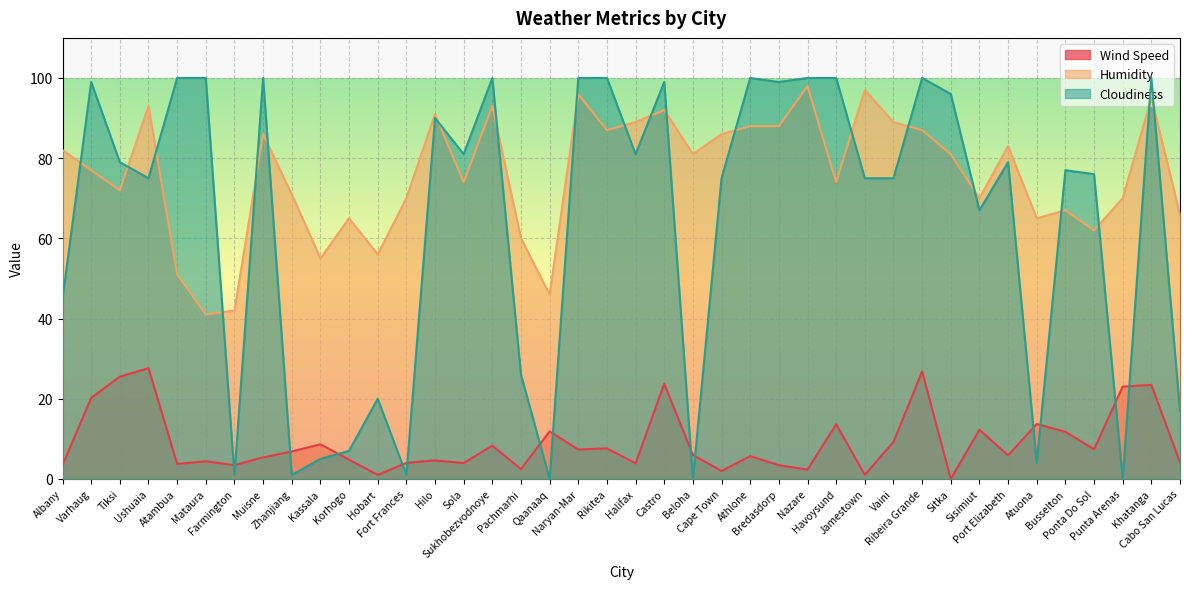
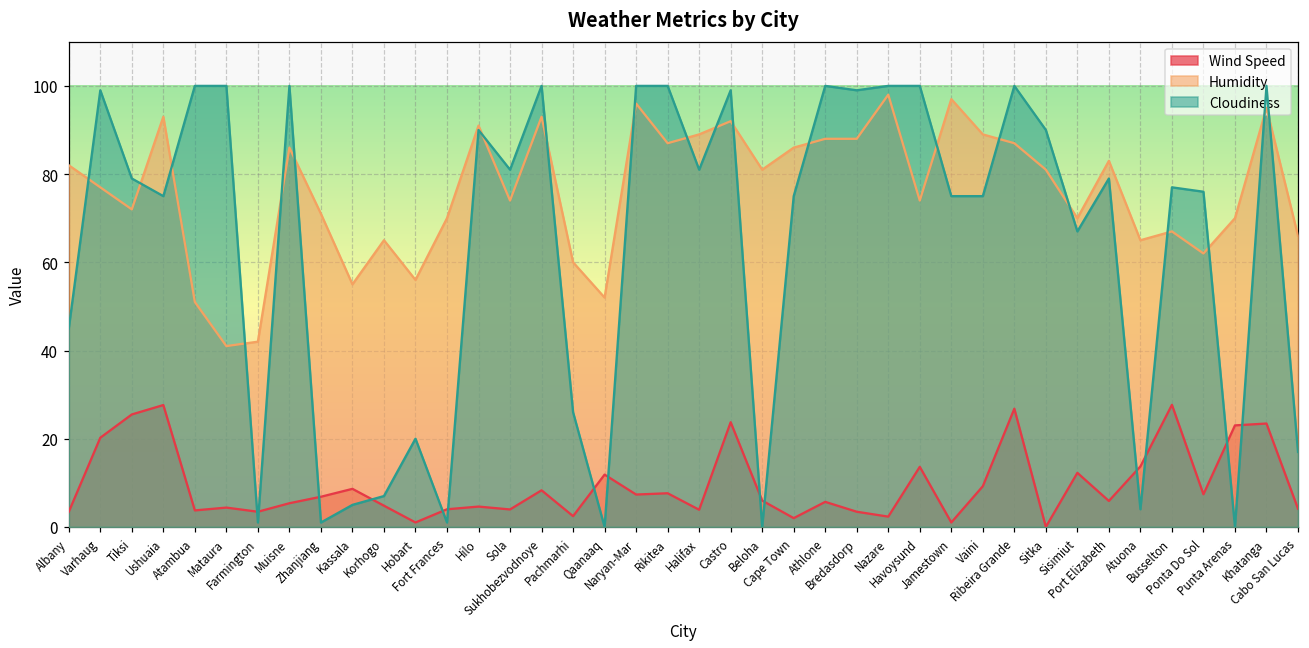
  {
    "Wind Speed": {
      "Albany": 3,
      "Varhaug": 20,
      "Tiksi": 26,
      "Ushuaia": 28,
      "Atambua": 4,
      "Mataura": 4,
      "Farmington": 3,
      "Muisne": 5,
      "Zhanjiang": 7,
      "Kassala": 9,
      "Korhogo": 5,
      "Hobart": 1,
      "Fort Frances": 4,
      "Hilo": 5,
      "Sola": 4,
      "Sukhobezvodnoye": 8,
      "Pachmarhi": 2,
      "Qaanaaq": 12,
      "Naryan-Mar": 7,
      "Rikitea": 8,
      "Halifax": 4,
      "Castro": 24,
      "Beloha": 6,
      "Cape Town": 2,
      "Athlone": 6,
      "Bredasdorp": 3,
      "Nazare": 2,
      "Havoysund": 14,
      "Jamestown": 1,
      "Vaini": 9,
      "Ribeira Grande": 27,
      "Sitka": 0,
      "Sisimiut": 12,
      "Port Elizabeth": 6,
      "Atuona": 14,
-     "Busselton": 12,
+     "Busselton": 28,
      "Ponta Do Sol": 7,
      "Punta Arenas": 23,
      "Khatanga": 23,
      "Cabo San Lucas": 4
    },
    "Humidity": {
      "Albany": 82,
      "Varhaug": 77,
      "Tiksi": 72,
      "Ushuaia": 93,
      "Atambua": 51,
      "Mataura": 41,
      "Farmington": 42,
      "Muisne": 86,
      "Zhanjiang": 71,
      "Kassala": 55,
      "Korhogo": 65,
      "Hobart": 56,
      "Fort Frances": 70,
      "Hilo": 91,
      "Sola": 74,
      "Sukhobezvodnoye": 93,
      "Pachmarhi": 60,
-     "Qaanaaq": 46,
+     "Qaanaaq": 52,
      "Naryan-Mar": 96,
      "Rikitea": 87,
      "Halifax": 89,
      "Castro": 92,
      "Beloha": 81,
      "Cape Town": 86,
      "Athlone": 88,
      "Bredasdorp": 88,
      "Nazare": 98,
      "Havoysund": 74,
      "Jamestown": 97,
      "Vaini": 89,
      "Ribeira Grande": 87,
      "Sitka": 81,
      "Sisimiut": 70,
      "Port Elizabeth": 83,
      "Atuona": 65,
      "Busselton": 67,
      "Ponta Do Sol": 62,
      "Punta Arenas": 70,
      "Cabo San Lucas": 66
    },
    "Cloudiness": {
      "Albany": 45,
      "Varhaug": 99,
      "Tiksi": 79,
      "Ushuaia": 75,
      "Atambua": 100,
      "Mataura": 100,
      "Farmington": 1,
      "Muisne": 100,
      "Zhanjiang": 1,
      "Kassala": 5,
      "Korhogo": 7,
      "Hobart": 20,
      "Fort Frances": 1,
      "Hilo": 90,
      "Sola": 81,
      "Sukhobezvodnoye": 100,
      "Pachmarhi": 26,
      "Qaanaaq": 0,
      "Naryan-Mar": 100,
      "Rikitea": 100,
      "Halifax": 81,
      "Castro": 99,
      "Beloha": 0,
      "Cape Town": 75,
      "Athlone": 100,
      "Bredasdorp": 99,
      "Nazare": 100,
      "Havoysund": 100,
      "Jamestown": 75,
      "Vaini": 75,
      "Ribeira Grande": 100,
-     "Sitka": 96,
+     "Sitka": 90,
      "Sisimiut": 67,
      "Port Elizabeth": 79,
      "Atuona": 4,
      "Busselton": 77,
      "Ponta Do Sol": 76,
      "Punta Arenas": 0,
      "Cabo San Lucas": 17
    }
  }
